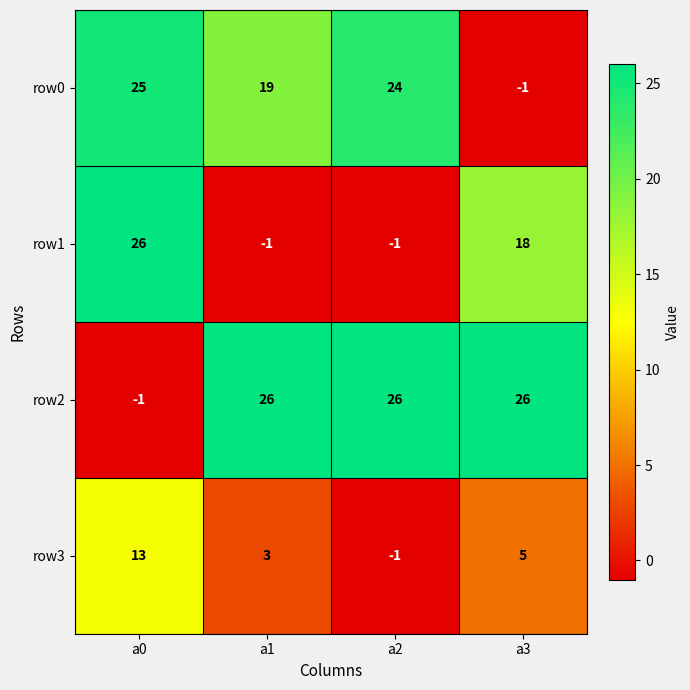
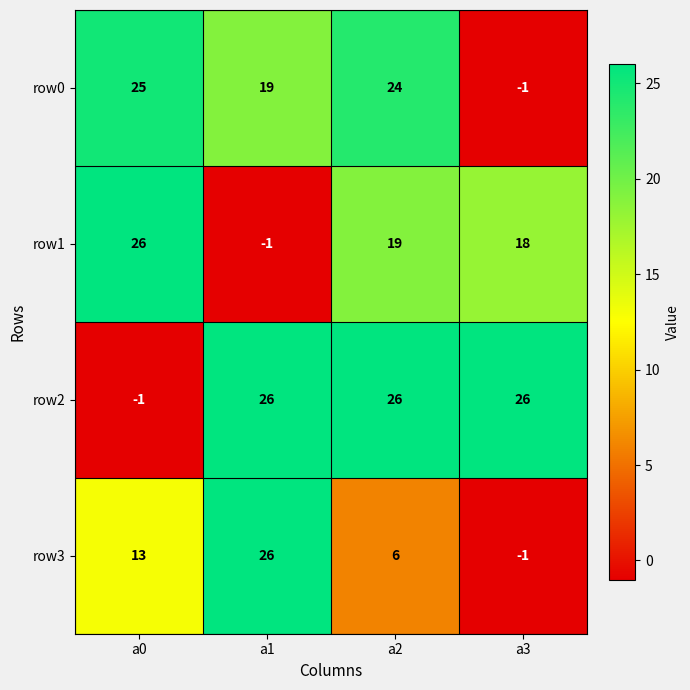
  {
    "row0": {
      "a0": 25,
      "a1": 19,
      "a2": 24,
      "a3": -1
    },
    "row1": {
      "a0": 26,
      "a1": -1,
-     "a2": -1,
+     "a2": 19,
      "a3": 18
    },
    "row2": {
      "a0": -1,
      "a1": 26,
      "a2": 26,
      "a3": 26
    },
    "row3": {
      "a0": 13,
-     "a1": 3,
-     "a2": -1,
-     "a3": 5
+     "a1": 26,
+     "a2": 6,
+     "a3": -1
    }
  }
